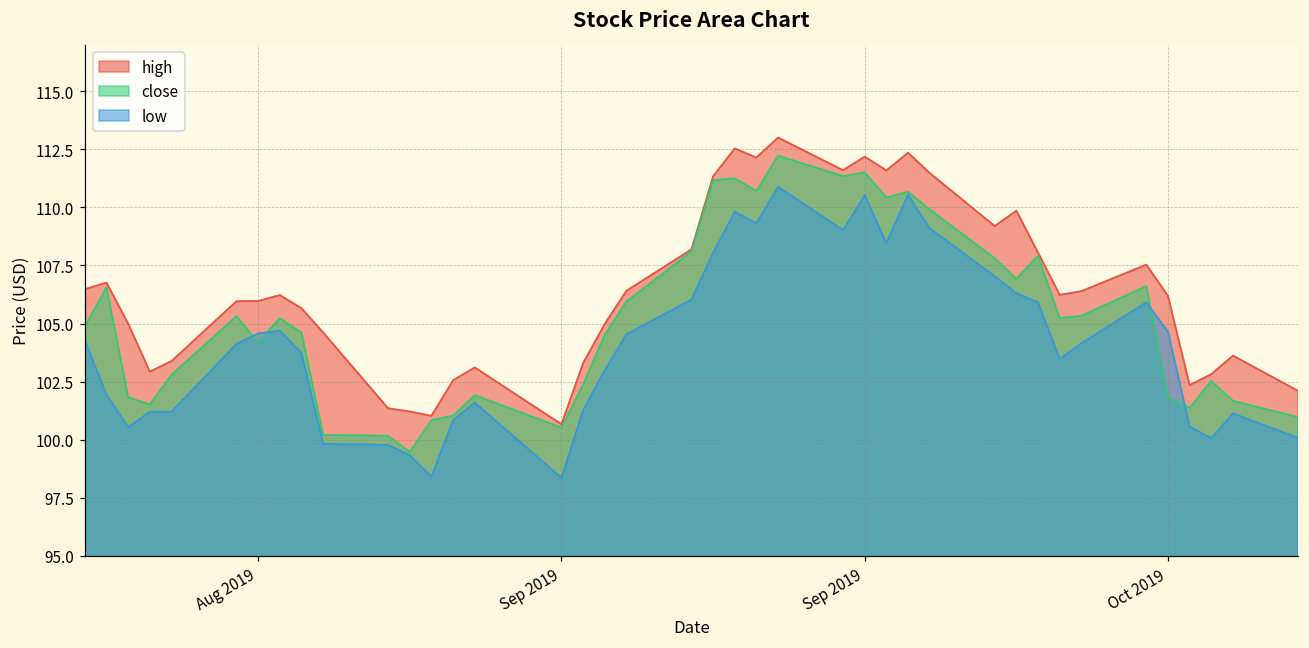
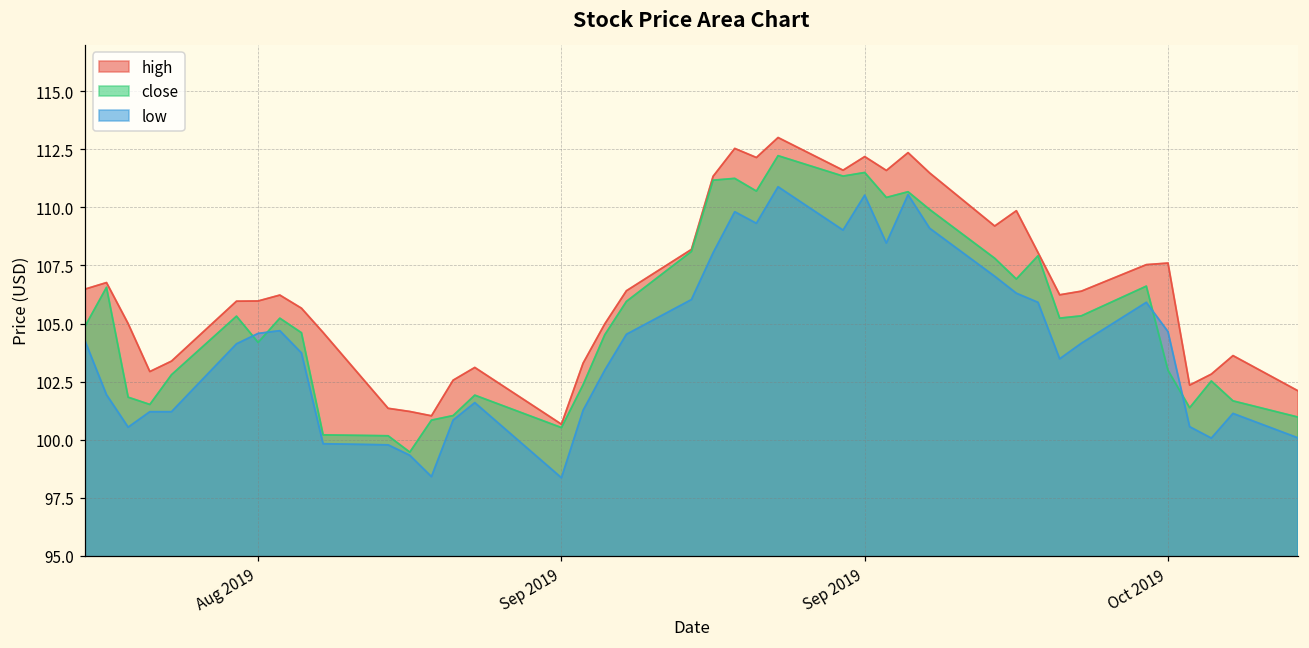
  {
    "high": {
      "Aug 2019": 106.0,
-     "Oct 2019": 106.2
+     "Oct 2019": 107.6
    },
    "close": {
      "Aug 2019": 104.2,
-     "Oct 2019": 101.8
+     "Oct 2019": 103.0
    },
    "low": {
      "Aug 2019": 104.6,
      "Oct 2019": 104.7
    }
  }
